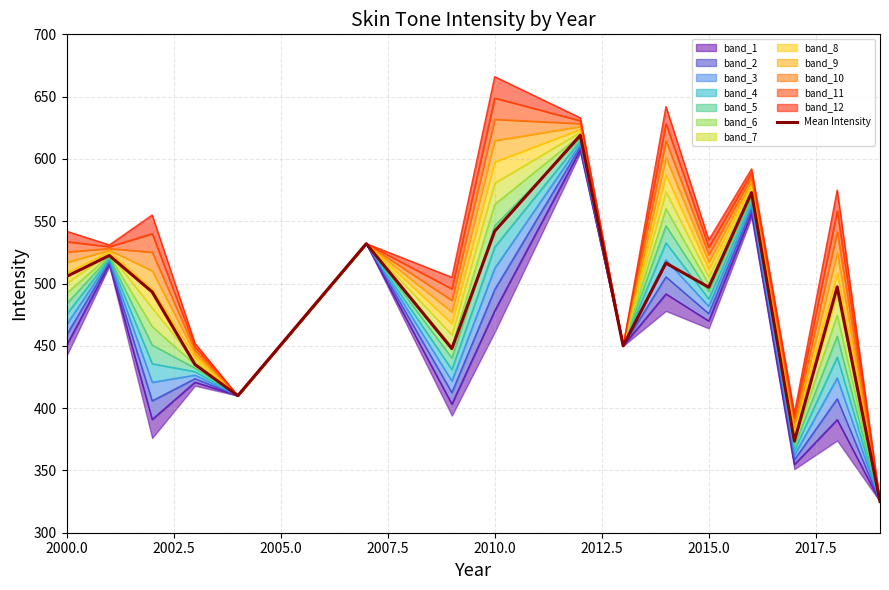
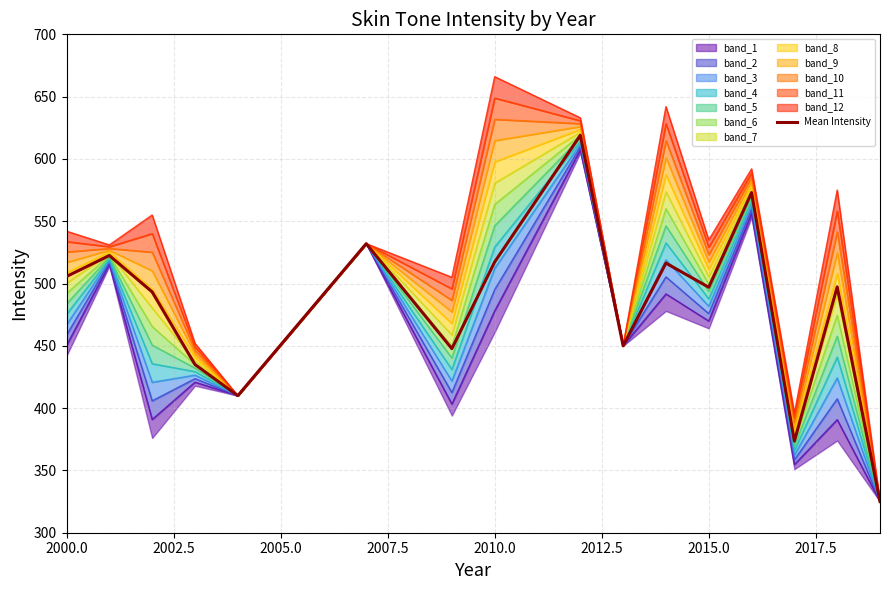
  {
    "band_1": {
      "2000.0": 450,
      "2010.0": 478,
      "2015.0": 470
    },
    "band_2": {
      "2000.0": 459,
      "2010.0": 495,
      "2015.0": 476
    },
    "band_5": {
      "2000.0": 484,
      "2010.0": 546,
      "2015.0": 494
    },
    "band_6": {
      "2000.0": 492,
      "2010.0": 564,
      "2015.0": 500
    },
    "Mean Intensity": {
      "2000.0": 506,
-     "2010.0": 542,
+     "2010.0": 517,
      "2015.0": 497
    }
  }
